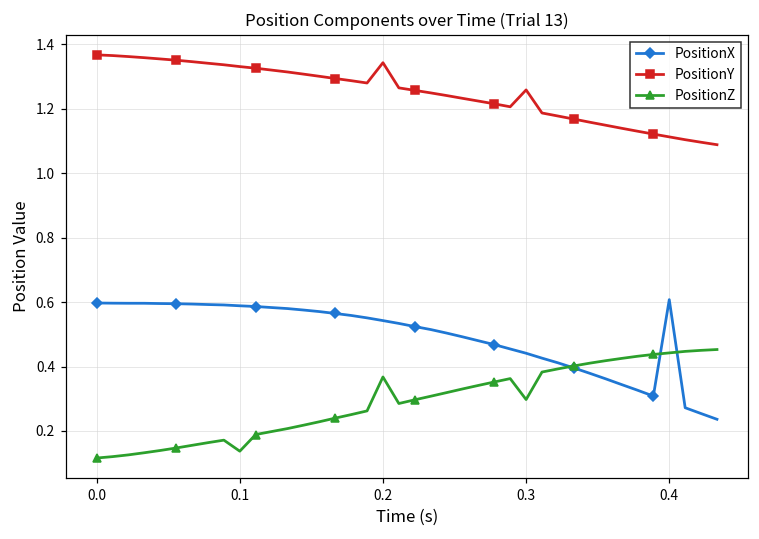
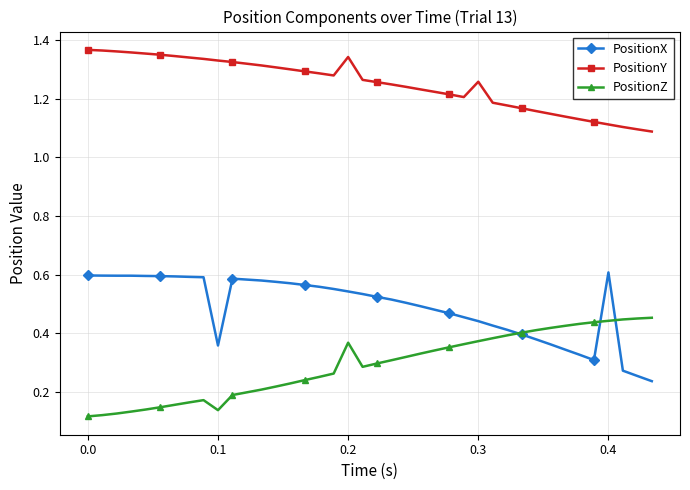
  {
    "PositionX": {
      "0.0": 0.60,
-     "0.1": 0.59,
+     "0.1": 0.36,
      "0.2": 0.54,
      "0.3": 0.44,
      "0.4": 0.61
    },
    "PositionY": {
      "0.0": 1.37,
      "0.1": 1.33,
      "0.2": 1.34,
      "0.3": 1.26,
      "0.4": 1.11
    },
    "PositionZ": {
      "0.0": 0.12,
      "0.1": 0.14,
      "0.2": 0.37,
-     "0.3": 0.30,
+     "0.3": 0.37,
      "0.4": 0.44
    }
  }
